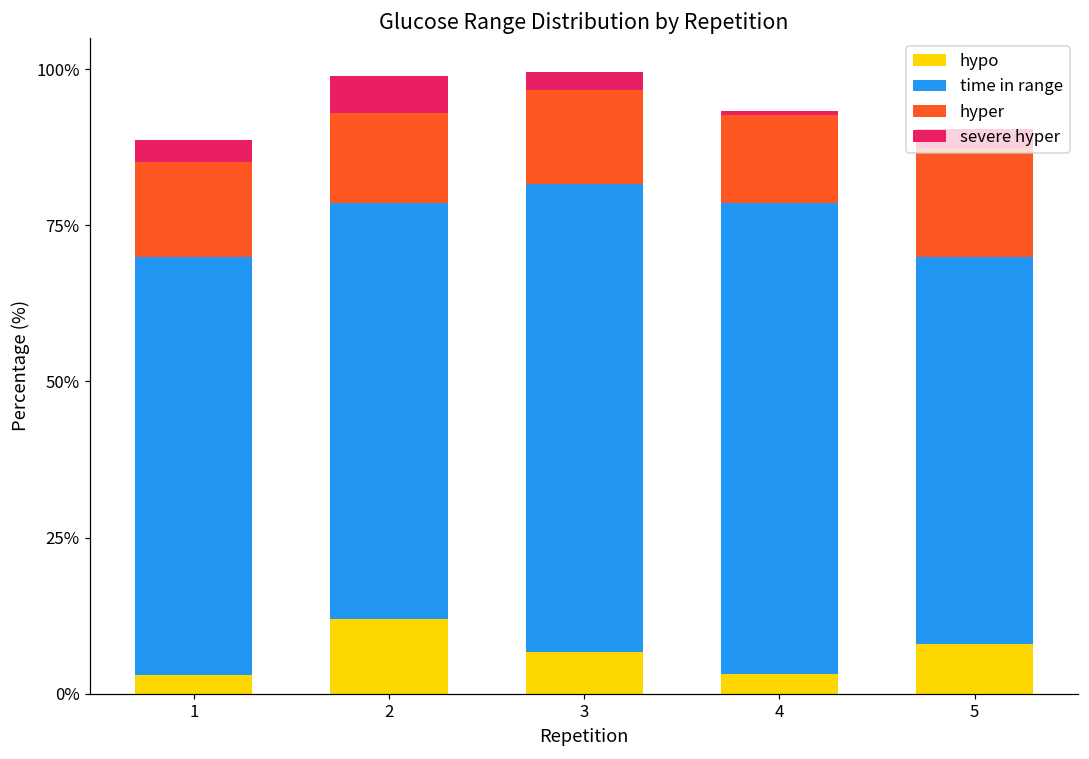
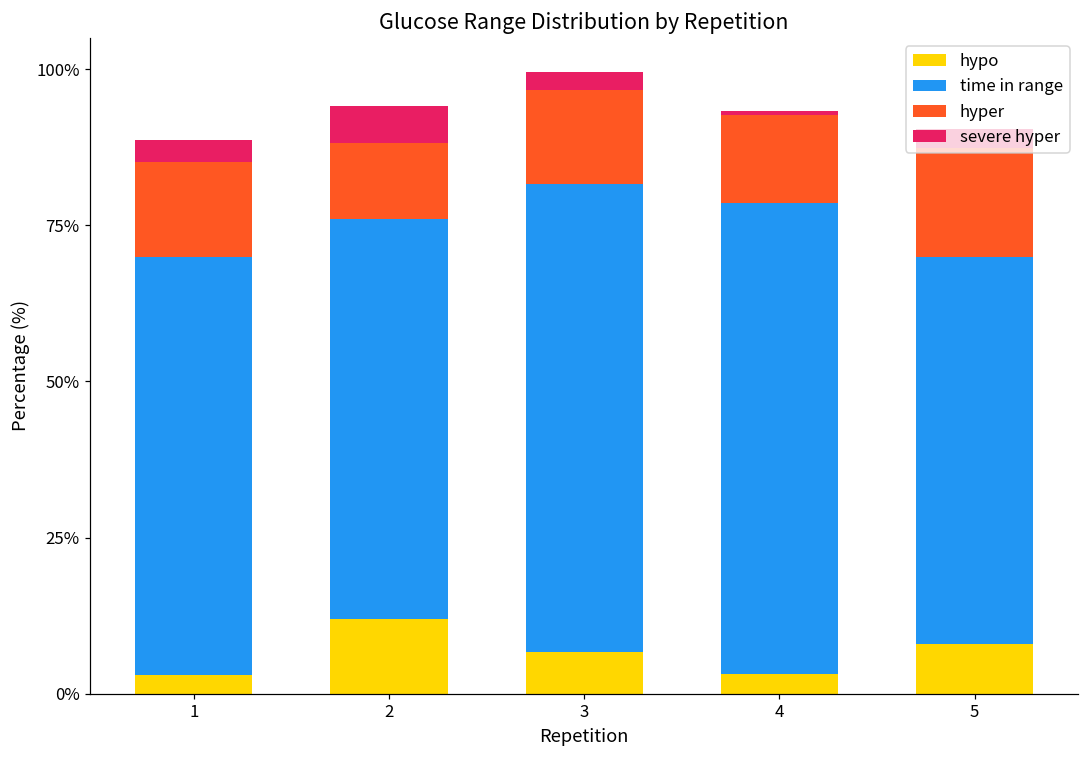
  {
    "hypo": {
      "1": "3%",
      "2": "12%",
      "3": "7%",
      "4": "3%",
      "5": "8%"
    },
    "time in range": {
      "1": "67%",
-     "2": "67%",
+     "2": "64%",
      "3": "75%",
      "4": "75%",
      "5": "62%"
    },
    "hyper": {
      "1": "15%",
-     "2": "14%",
+     "2": "12%",
      "3": "15%",
      "4": "14%"
    },
    "severe hyper": {
      "1": "4%",
      "2": "6%",
      "3": "3%",
      "4": "1%"
    }
  }
